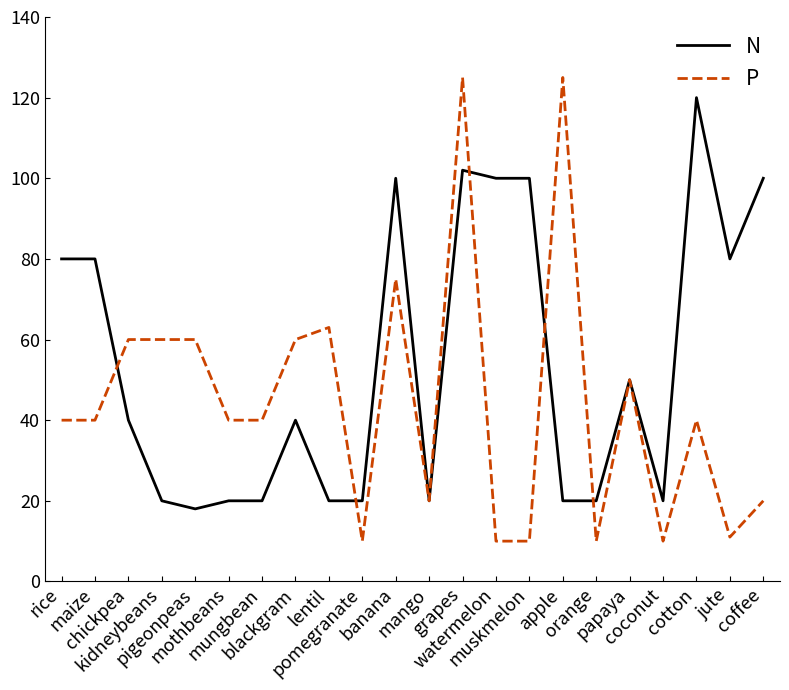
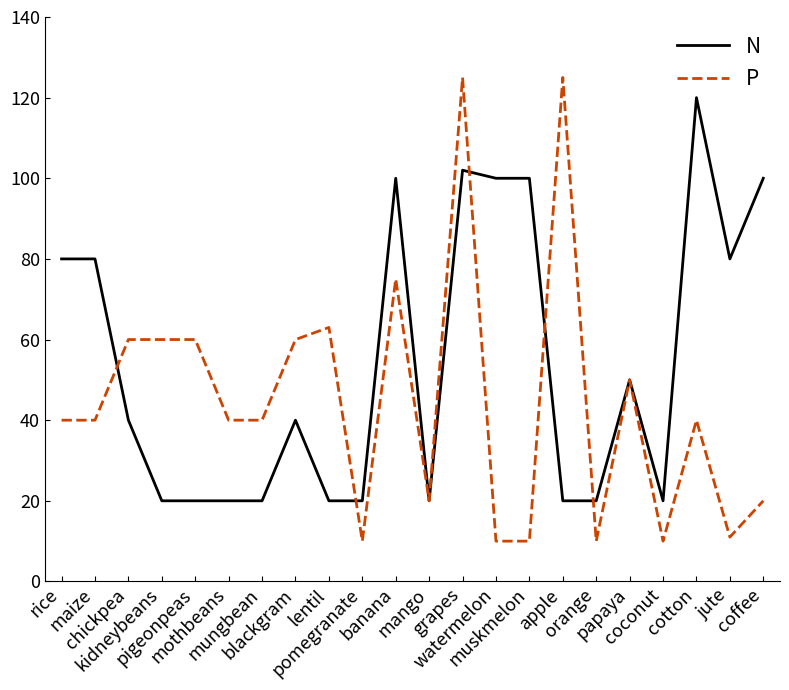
  {
    "N": {
      "rice": 80,
      "maize": 80,
      "chickpea": 40,
      "kidneybeans": 20,
-     "pigeonpeas": 18,
+     "pigeonpeas": 20,
      "mothbeans": 20,
      "mungbean": 20,
      "blackgram": 40,
      "lentil": 20,
      "pomegranate": 20,
      "banana": 100,
      "grapes": 102,
      "watermelon": 100,
      "muskmelon": 100,
      "apple": 20,
      "orange": 20,
      "coconut": 20,
      "cotton": 120,
      "jute": 80,
      "coffee": 100
    },
    "P": {
      "rice": 40,
      "maize": 40,
      "chickpea": 60,
      "kidneybeans": 60,
      "pigeonpeas": 60,
      "mothbeans": 40,
      "mungbean": 40,
      "blackgram": 60,
      "lentil": 63,
      "pomegranate": 10,
      "banana": 75,
      "grapes": 125,
      "watermelon": 10,
      "muskmelon": 10,
      "apple": 125,
      "orange": 10,
      "coconut": 10,
      "cotton": 40,
      "jute": 11,
      "coffee": 20
    }
  }
